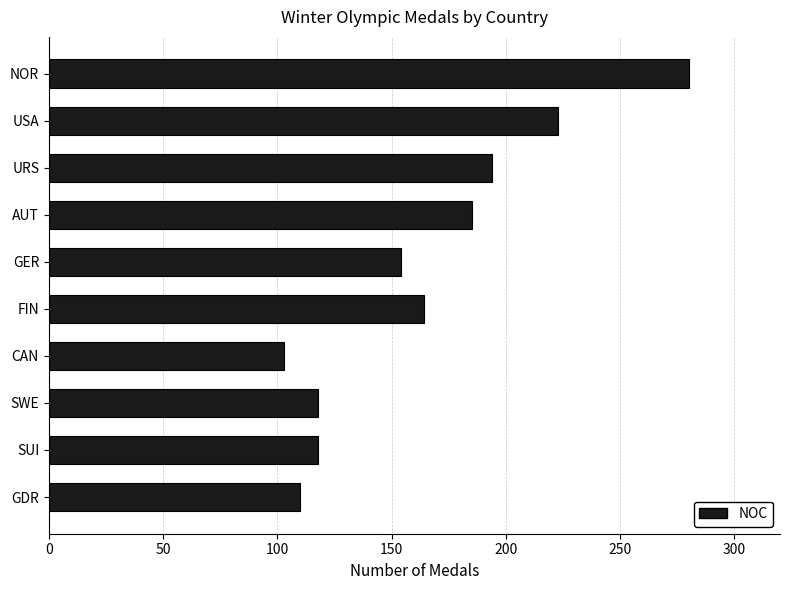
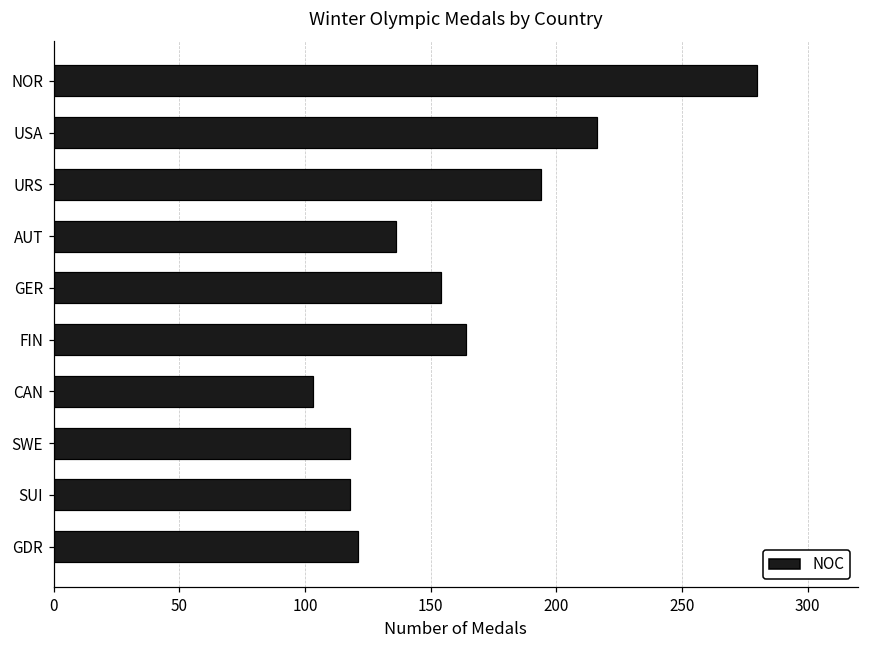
  {
    "NOR": 280,
-   "USA": 223,
+   "USA": 216,
    "URS": 194,
-   "AUT": 185,
+   "AUT": 136,
    "GER": 154,
    "FIN": 164,
    "CAN": 103,
    "SWE": 118,
    "SUI": 118,
-   "GDR": 110
+   "GDR": 121
  }
